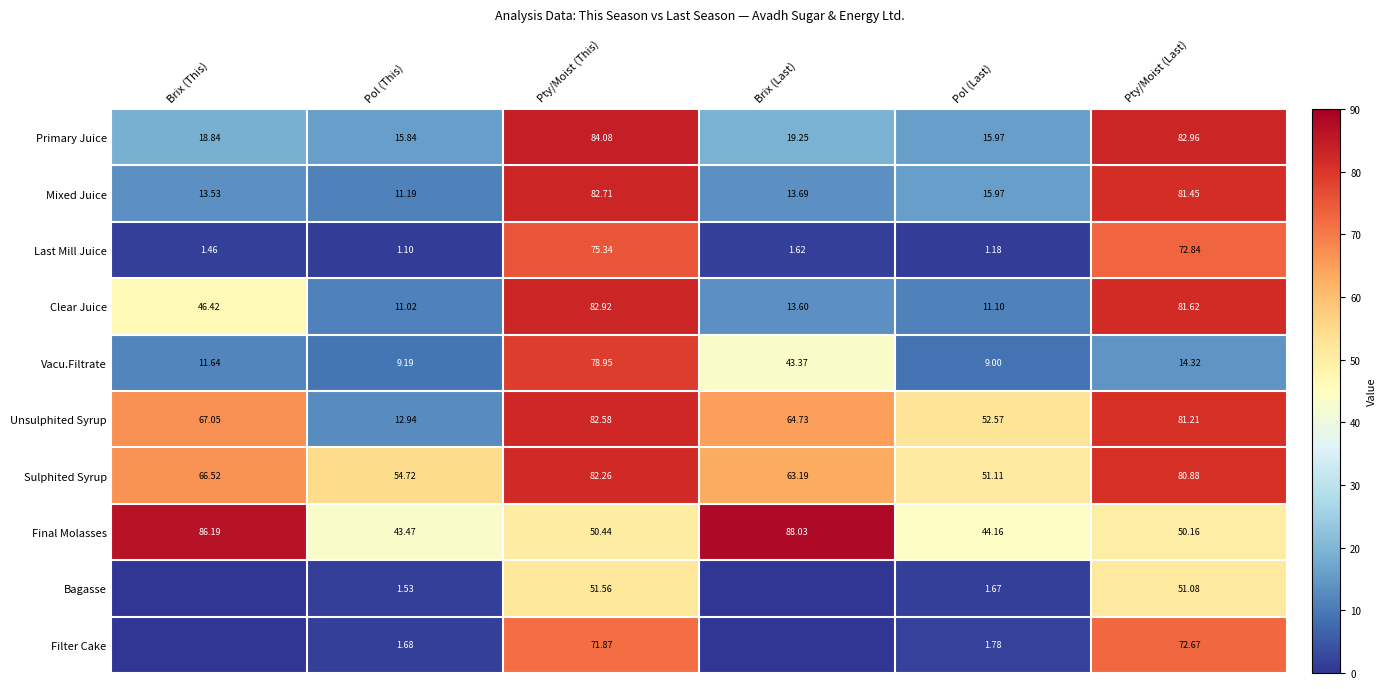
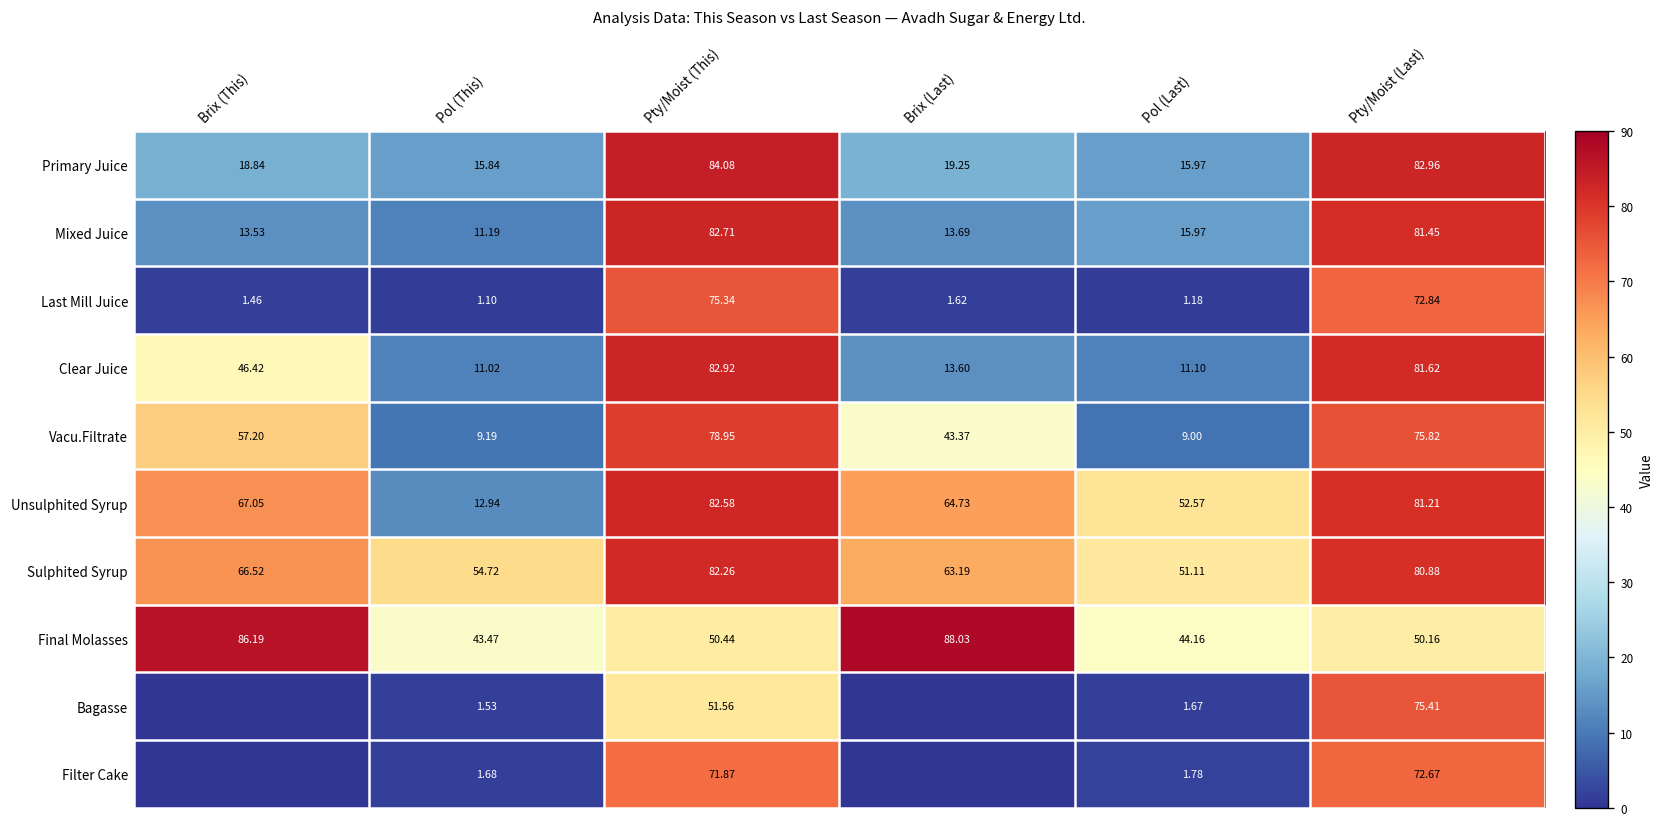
  {
    "Primary Juice": {
      "Brix (This)": 18.84,
      "Pol (This)": 15.84,
      "Pty/Moist (This)": 84.08,
      "Brix (Last)": 19.25,
      "Pol (Last)": 15.97,
      "Pty/Moist (Last)": 82.96
    },
    "Mixed Juice": {
      "Brix (This)": 13.53,
      "Pol (This)": 11.19,
      "Pty/Moist (This)": 82.71,
      "Brix (Last)": 13.69,
      "Pol (Last)": 15.97,
      "Pty/Moist (Last)": 81.45
    },
    "Last Mill Juice": {
      "Brix (This)": 1.46,
      "Pol (This)": 1.10,
      "Pty/Moist (This)": 75.34,
      "Brix (Last)": 1.62,
      "Pol (Last)": 1.18,
      "Pty/Moist (Last)": 72.84
    },
    "Clear Juice": {
      "Brix (This)": 46.42,
      "Pol (This)": 11.02,
      "Pty/Moist (This)": 82.92,
      "Brix (Last)": 13.60,
      "Pol (Last)": 11.10,
      "Pty/Moist (Last)": 81.62
    },
    "Vacu.Filtrate": {
-     "Brix (This)": 11.64,
+     "Brix (This)": 57.20,
      "Pol (This)": 9.19,
      "Pty/Moist (This)": 78.95,
      "Brix (Last)": 43.37,
      "Pol (Last)": 9.00,
-     "Pty/Moist (Last)": 14.32
+     "Pty/Moist (Last)": 75.82
    },
    "Unsulphited Syrup": {
      "Brix (This)": 67.05,
      "Pol (This)": 12.94,
      "Pty/Moist (This)": 82.58,
      "Brix (Last)": 64.73,
      "Pol (Last)": 52.57,
      "Pty/Moist (Last)": 81.21
    },
    "Sulphited Syrup": {
      "Brix (This)": 66.52,
      "Pol (This)": 54.72,
      "Pty/Moist (This)": 82.26,
      "Brix (Last)": 63.19,
      "Pol (Last)": 51.11,
      "Pty/Moist (Last)": 80.88
    },
    "Final Molasses": {
      "Brix (This)": 86.19,
      "Pol (This)": 43.47,
      "Pty/Moist (This)": 50.44,
      "Brix (Last)": 88.03,
      "Pol (Last)": 44.16,
      "Pty/Moist (Last)": 50.16
    },
    "Bagasse": {
      "Pol (This)": 1.53,
      "Pty/Moist (This)": 51.56,
      "Pol (Last)": 1.67,
-     "Pty/Moist (Last)": 51.08
+     "Pty/Moist (Last)": 75.41
    },
    "Filter Cake": {
      "Pol (This)": 1.68,
      "Pty/Moist (This)": 71.87,
      "Pol (Last)": 1.78,
      "Pty/Moist (Last)": 72.67
    }
  }
